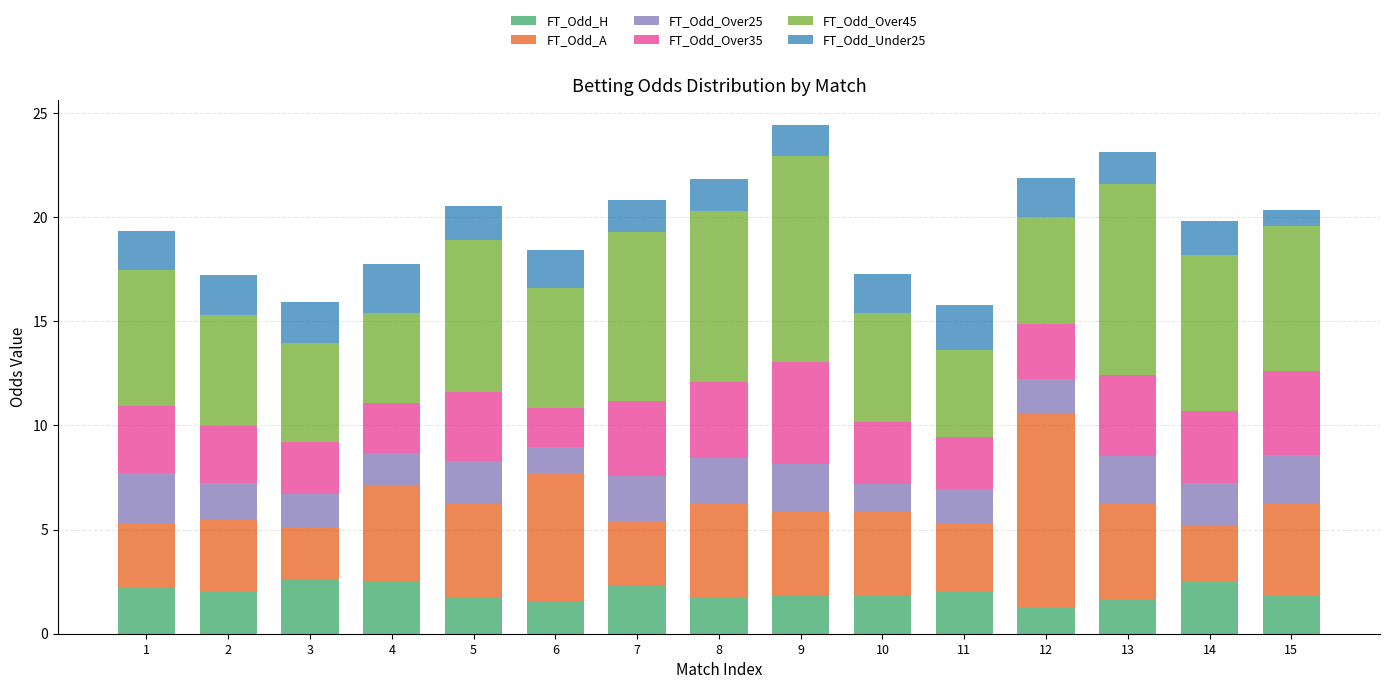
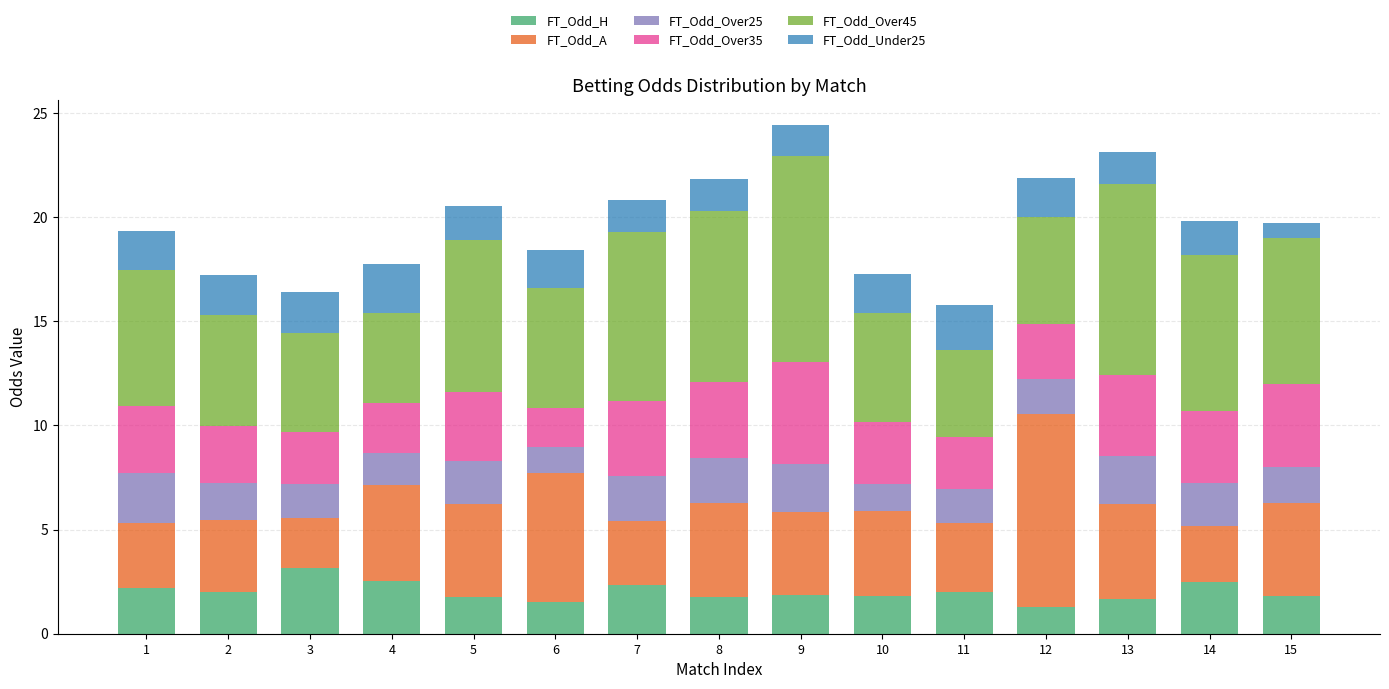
  {
    "FT_Odd_H": {
      "1": 2.2,
      "2": 2.0,
-     "3": 2.7,
+     "3": 3.1,
      "4": 2.6,
      "5": 1.8,
      "6": 1.5,
      "7": 2.3,
      "8": 1.8,
      "9": 1.9,
      "10": 1.8,
      "11": 2.0,
      "12": 1.3,
      "13": 1.7,
      "14": 2.5,
      "15": 1.8
    },
    "FT_Odd_A": {
      "1": 3.1,
      "2": 3.5,
      "3": 2.4,
      "4": 4.6,
      "5": 4.5,
      "6": 6.2,
      "7": 3.1,
      "8": 4.5,
      "9": 4.0,
      "10": 4.1,
      "11": 3.3,
      "12": 9.3,
      "13": 4.6,
      "14": 2.7,
      "15": 4.5
    },
    "FT_Odd_Over25": {
      "1": 2.4,
      "2": 1.8,
      "3": 1.7,
      "4": 1.6,
      "5": 2.1,
      "6": 1.3,
      "7": 2.2,
      "8": 2.2,
      "9": 2.3,
      "10": 1.3,
      "11": 1.7,
      "12": 1.7,
      "13": 2.3,
      "14": 2.1,
-     "15": 2.3
+     "15": 1.7
    },
    "FT_Odd_Over35": {
      "1": 3.3,
      "2": 2.7,
      "3": 2.5,
      "4": 2.4,
      "5": 3.3,
      "6": 1.8,
      "7": 3.6,
      "8": 3.7,
      "9": 4.9,
      "10": 3.0,
      "11": 2.5,
      "12": 2.7,
      "13": 3.9,
      "14": 3.5,
      "15": 4.0
    },
    "FT_Odd_Over45": {
      "1": 6.5,
      "2": 5.4,
      "3": 4.8,
      "4": 4.3,
      "5": 7.3,
      "6": 5.8,
      "7": 8.1,
      "8": 8.2,
      "9": 9.9,
      "10": 5.2,
      "11": 4.2,
      "12": 5.1,
      "13": 9.2,
      "14": 7.5,
      "15": 7.0
    },
    "FT_Odd_Under25": {
      "1": 1.9,
      "2": 1.9,
      "3": 2.0,
      "4": 2.4,
      "5": 1.6,
      "6": 1.8,
      "7": 1.6,
      "8": 1.6,
      "9": 1.5,
      "10": 1.9,
      "11": 2.1,
      "12": 1.9,
      "13": 1.5,
      "14": 1.6,
      "15": 0.7
    }
  }
